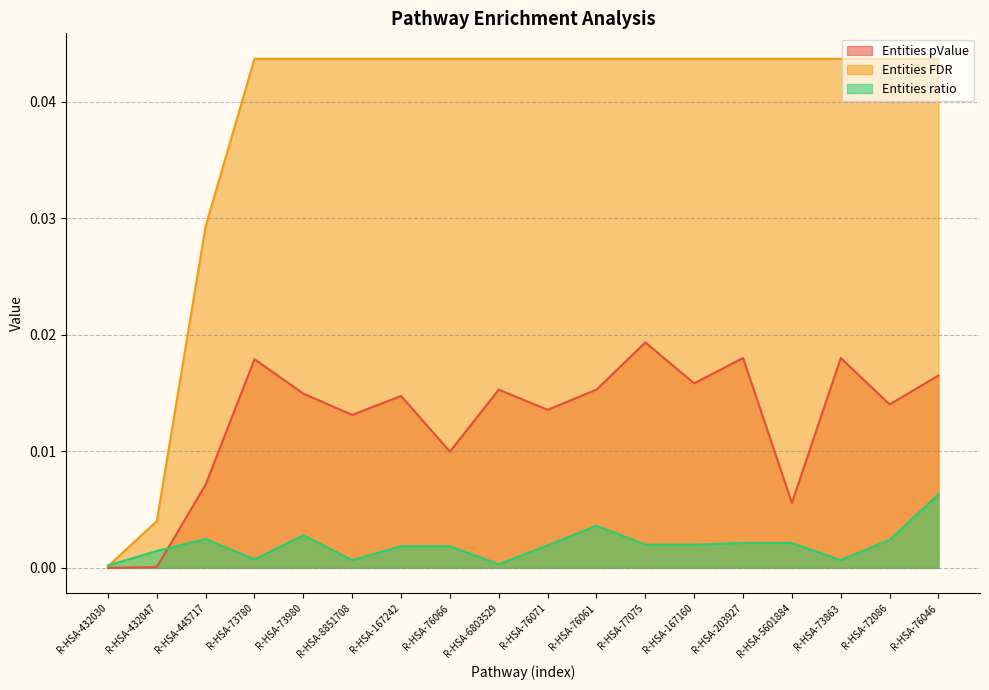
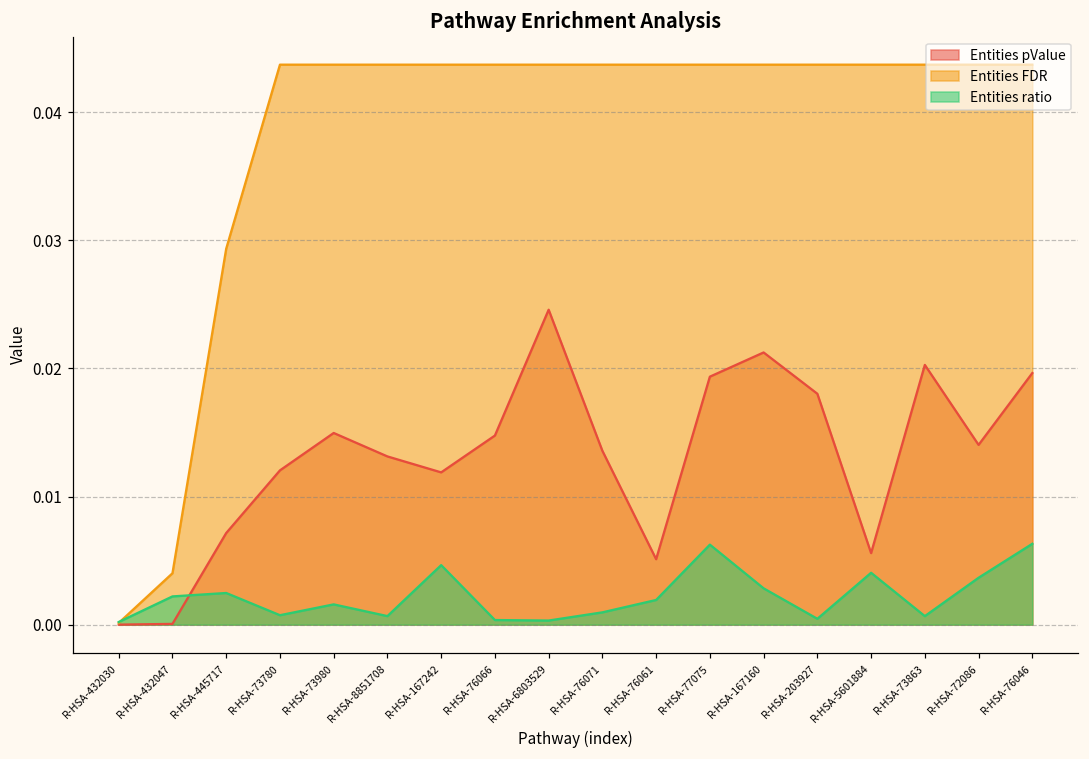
  {
    "Entities pValue": {
      "R-HSA-432047": 0.0001,
      "R-HSA-445717": 0.0071,
-     "R-HSA-73780": 0.0179,
+     "R-HSA-73780": 0.0120,
      "R-HSA-73980": 0.0150,
      "R-HSA-8851708": 0.0131,
-     "R-HSA-167242": 0.0148,
-     "R-HSA-76066": 0.0100,
-     "R-HSA-6803529": 0.0153,
+     "R-HSA-167242": 0.0119,
+     "R-HSA-76066": 0.0148,
+     "R-HSA-6803529": 0.0246,
      "R-HSA-76071": 0.0136,
-     "R-HSA-76061": 0.0153,
+     "R-HSA-76061": 0.0051,
      "R-HSA-77075": 0.0194,
-     "R-HSA-167160": 0.0158,
+     "R-HSA-167160": 0.0212,
      "R-HSA-203927": 0.0180,
      "R-HSA-5601884": 0.0056,
-     "R-HSA-73863": 0.0180,
+     "R-HSA-73863": 0.0203,
      "R-HSA-72086": 0.0140,
-     "R-HSA-76046": 0.0165
+     "R-HSA-76046": 0.0196
    },
    "Entities FDR": {
      "R-HSA-432047": 0.0040,
      "R-HSA-445717": 0.0293,
      "R-HSA-73780": 0.0437,
      "R-HSA-73980": 0.0437,
      "R-HSA-8851708": 0.0437,
      "R-HSA-167242": 0.0437,
      "R-HSA-76066": 0.0437,
      "R-HSA-6803529": 0.0437,
      "R-HSA-76071": 0.0437,
      "R-HSA-76061": 0.0437,
      "R-HSA-77075": 0.0437,
      "R-HSA-167160": 0.0437,
      "R-HSA-203927": 0.0437,
      "R-HSA-5601884": 0.0437,
      "R-HSA-73863": 0.0437
    },
    "Entities ratio": {
-     "R-HSA-432047": 0.0014,
+     "R-HSA-432047": 0.0022,
      "R-HSA-445717": 0.0025,
      "R-HSA-73780": 0.0007,
-     "R-HSA-73980": 0.0028,
+     "R-HSA-73980": 0.0016,
      "R-HSA-8851708": 0.0007,
-     "R-HSA-167242": 0.0019,
-     "R-HSA-76066": 0.0019,
+     "R-HSA-167242": 0.0046,
+     "R-HSA-76066": 0.0004,
      "R-HSA-6803529": 0.0003,
-     "R-HSA-76071": 0.0019,
-     "R-HSA-76061": 0.0036,
-     "R-HSA-77075": 0.0020,
-     "R-HSA-167160": 0.0020,
-     "R-HSA-203927": 0.0021,
-     "R-HSA-5601884": 0.0021,
+     "R-HSA-76071": 0.0010,
+     "R-HSA-76061": 0.0019,
+     "R-HSA-77075": 0.0062,
+     "R-HSA-167160": 0.0028,
+     "R-HSA-203927": 0.0005,
+     "R-HSA-5601884": 0.0040,
      "R-HSA-73863": 0.0007,
-     "R-HSA-72086": 0.0024,
+     "R-HSA-72086": 0.0037,
      "R-HSA-76046": 0.0063
    }
  }
